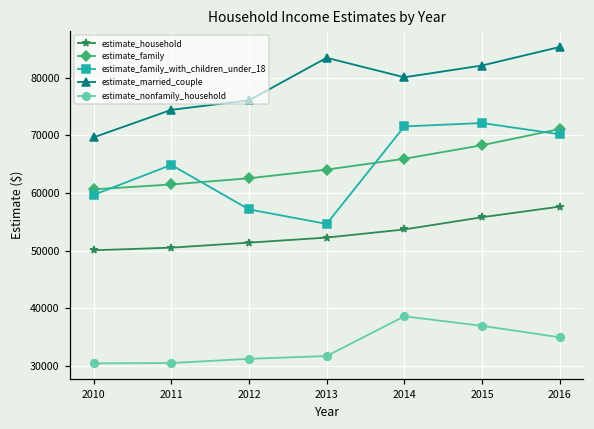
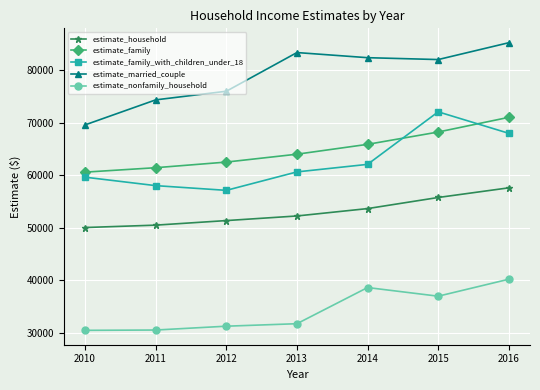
  {
    "estimate_family_with_children_under_18": {
      "2010": 60000,
-     "2011": 65000,
+     "2011": 58000,
      "2012": 57000,
-     "2013": 55000,
-     "2014": 72000,
+     "2013": 61000,
+     "2014": 62000,
      "2015": 72000,
-     "2016": 70000
+     "2016": 68000
    },
    "estimate_married_couple": {
      "2010": 70000,
      "2011": 74000,
      "2013": 83000,
-     "2014": 80000,
+     "2014": 82000,
      "2015": 82000,
      "2016": 85000
    },
    "estimate_nonfamily_household": {
      "2010": 30000,
      "2011": 31000,
      "2012": 31000,
      "2013": 32000,
      "2014": 39000,
      "2015": 37000,
-     "2016": 35000
+     "2016": 40000
    }
  }
